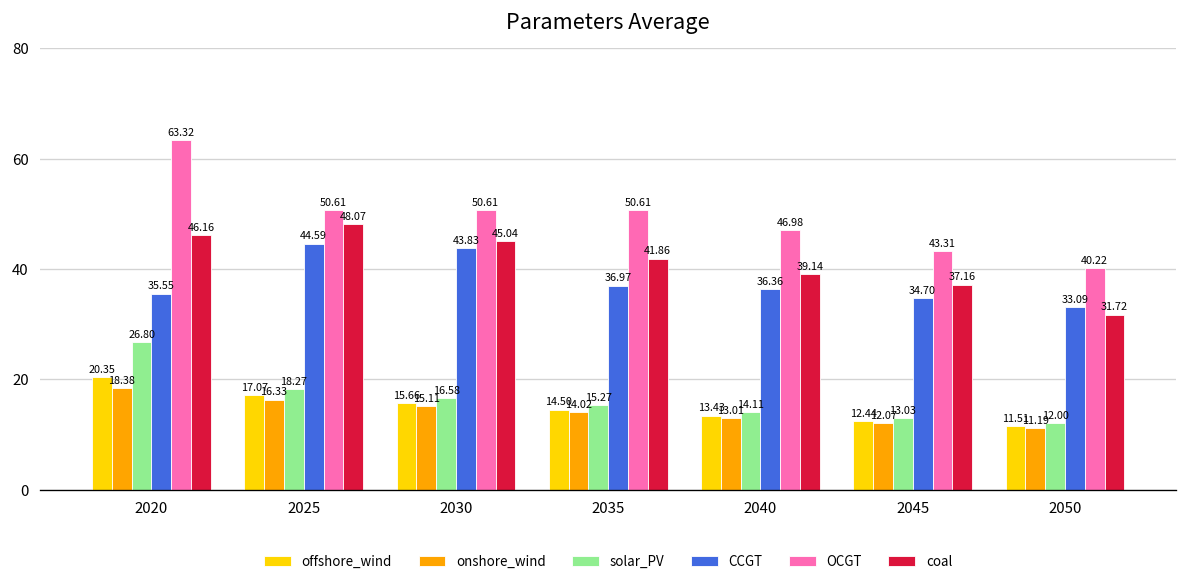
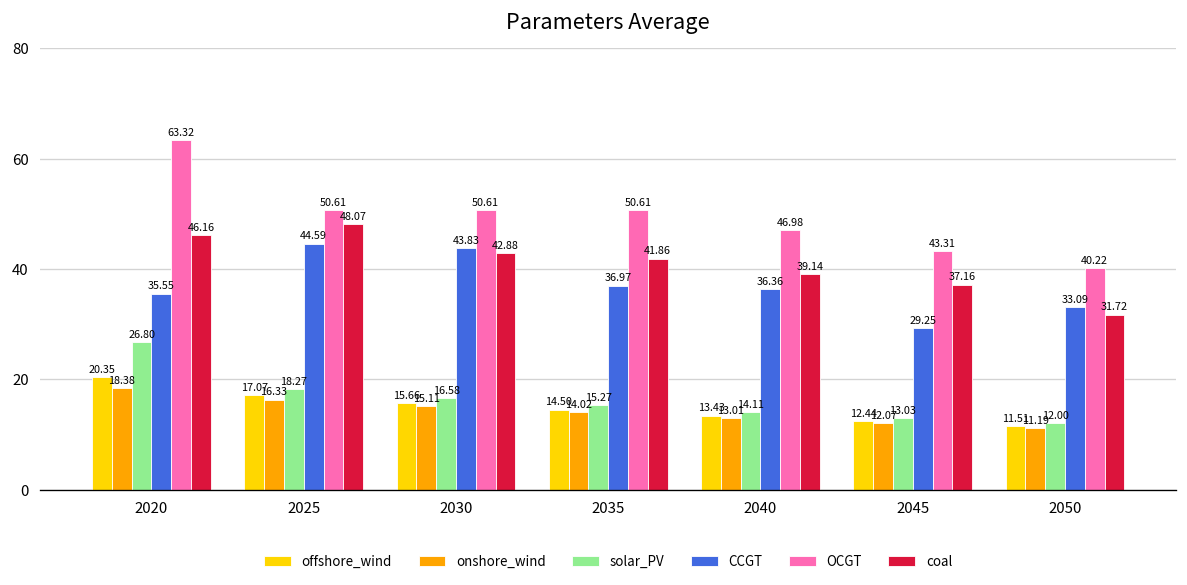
  {
    "solar_PV": {
      "2020": 26.80,
      "2025": 18.27,
      "2030": 16.58,
      "2035": 15.27,
      "2040": 14.11,
      "2045": 13.03
    },
    "CCGT": {
      "2020": 35.55,
      "2025": 44.59,
      "2030": 43.83,
      "2035": 36.97,
      "2040": 36.36,
-     "2045": 34.70,
+     "2045": 29.25,
      "2050": 33.09
    },
    "OCGT": {
      "2020": 63.32,
      "2025": 50.61,
      "2030": 50.61,
      "2035": 50.61,
      "2040": 46.98,
      "2045": 43.31,
      "2050": 40.22
    },
    "coal": {
      "2020": 46.16,
      "2025": 48.07,
-     "2030": 45.04,
+     "2030": 42.88,
      "2035": 41.86,
      "2040": 39.14,
      "2045": 37.16,
      "2050": 31.72
    }
  }
